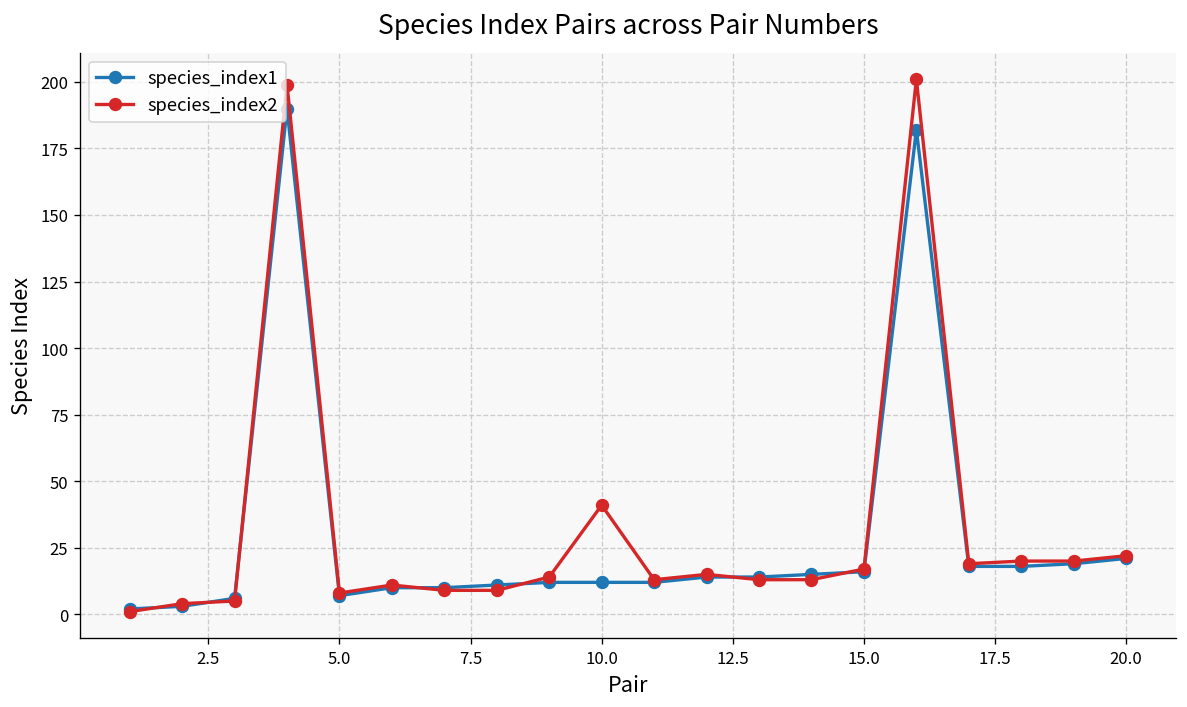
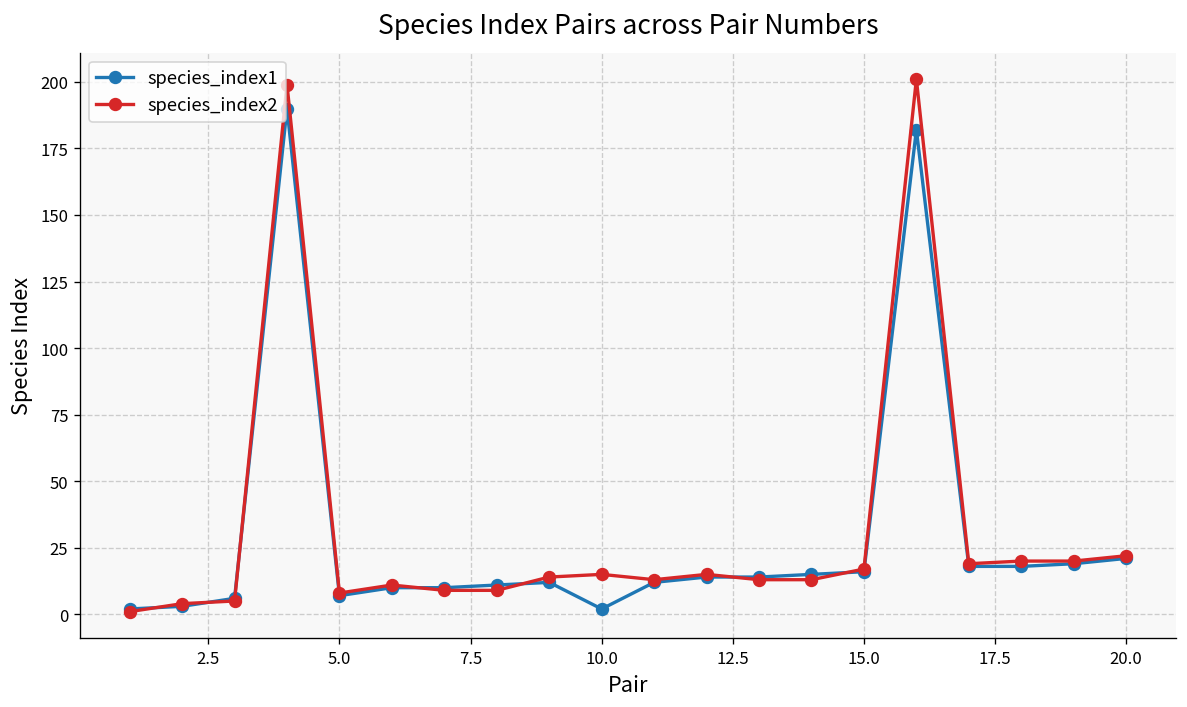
  {
    "species_index1": {
-     "10.0": 12
+     "10.0": 2
    },
    "species_index2": {
-     "10.0": 41
+     "10.0": 15
    }
  }
